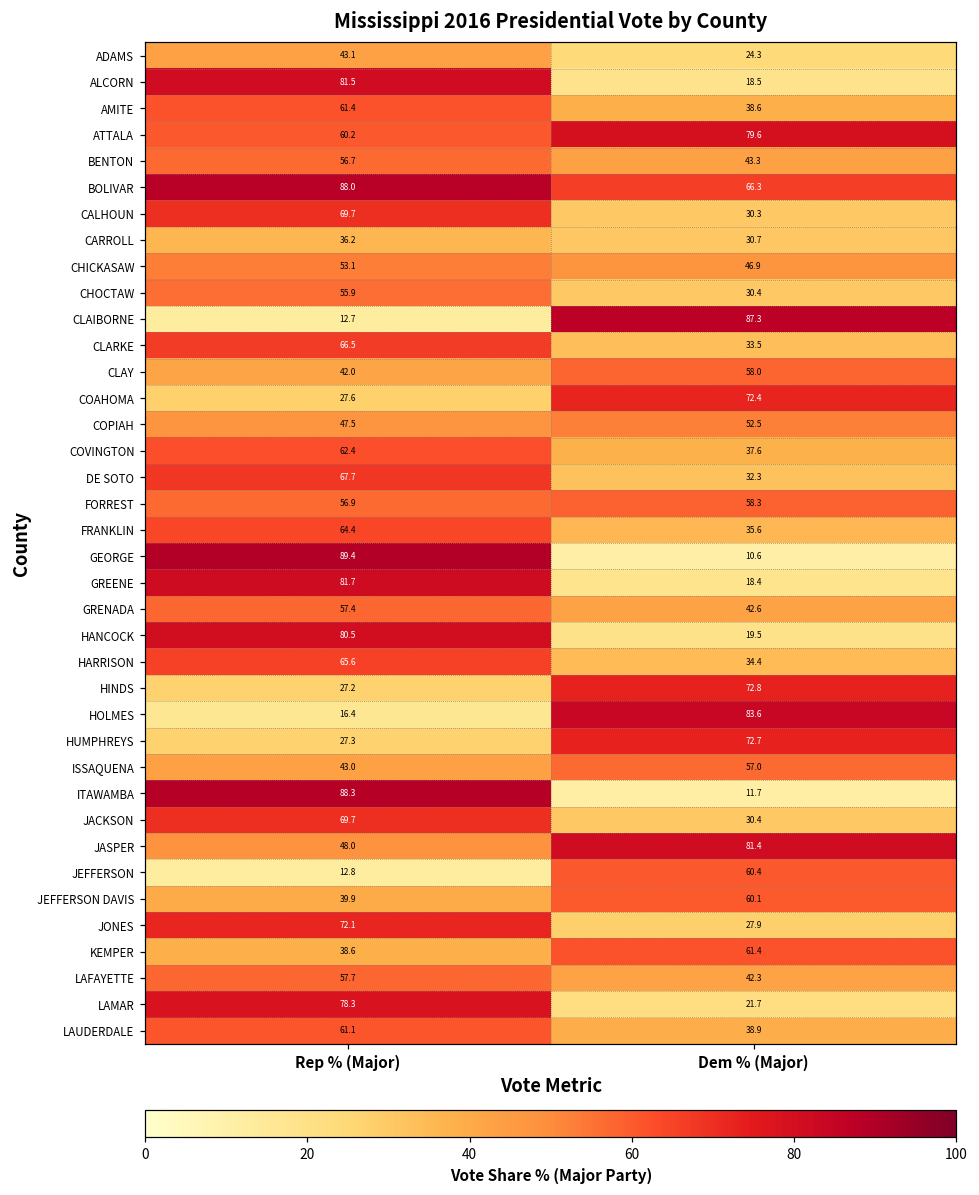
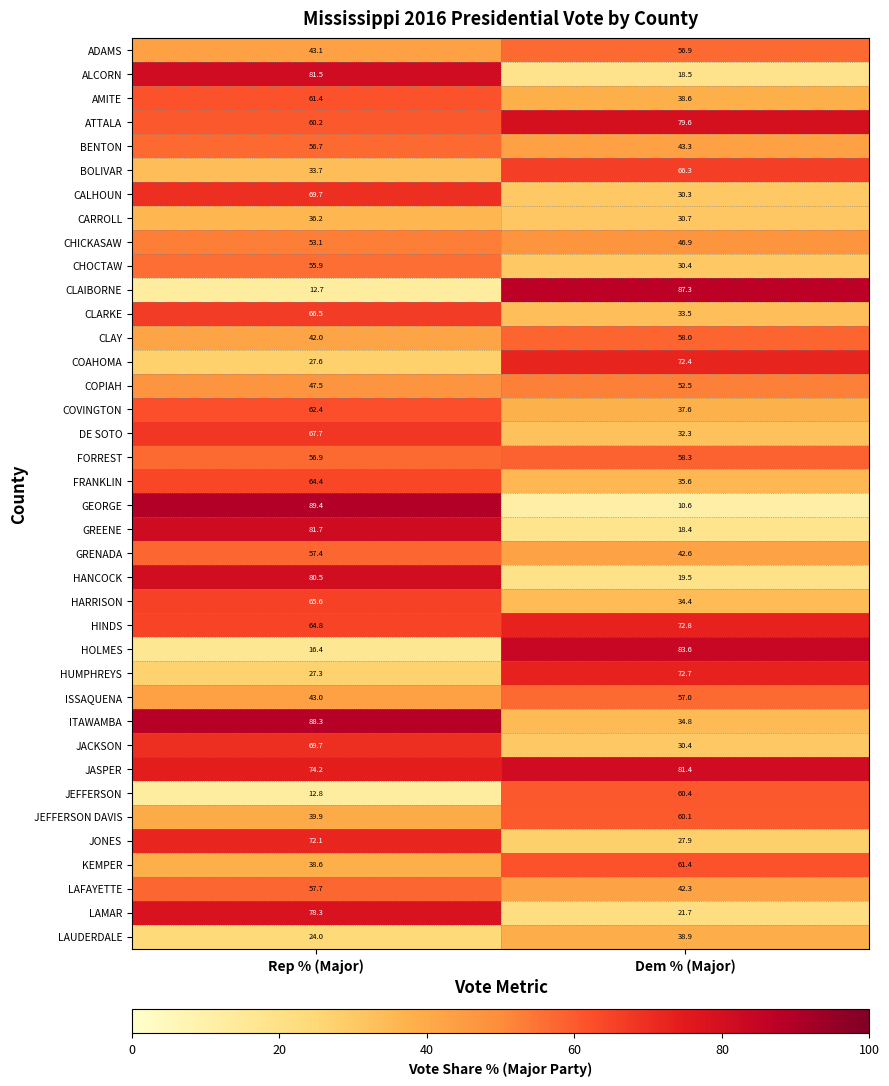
  {
    "ADAMS": {
      "Rep % (Major)": 43.1,
-     "Dem % (Major)": 24.3
+     "Dem % (Major)": 56.9
    },
    "ALCORN": {
      "Rep % (Major)": 81.5,
      "Dem % (Major)": 18.5
    },
    "AMITE": {
      "Rep % (Major)": 61.4,
      "Dem % (Major)": 38.6
    },
    "ATTALA": {
      "Rep % (Major)": 60.2,
      "Dem % (Major)": 79.6
    },
    "BENTON": {
      "Rep % (Major)": 56.7,
      "Dem % (Major)": 43.3
    },
    "BOLIVAR": {
-     "Rep % (Major)": 88.0,
+     "Rep % (Major)": 33.7,
      "Dem % (Major)": 66.3
    },
    "CALHOUN": {
      "Rep % (Major)": 69.7,
      "Dem % (Major)": 30.3
    },
    "CARROLL": {
      "Rep % (Major)": 36.2,
      "Dem % (Major)": 30.7
    },
    "CHICKASAW": {
      "Rep % (Major)": 53.1,
      "Dem % (Major)": 46.9
    },
    "CHOCTAW": {
      "Rep % (Major)": 55.9,
      "Dem % (Major)": 30.4
    },
    "CLAIBORNE": {
      "Rep % (Major)": 12.7,
      "Dem % (Major)": 87.3
    },
    "CLARKE": {
      "Rep % (Major)": 66.5,
      "Dem % (Major)": 33.5
    },
    "CLAY": {
      "Rep % (Major)": 42.0,
      "Dem % (Major)": 58.0
    },
    "COAHOMA": {
      "Rep % (Major)": 27.6,
      "Dem % (Major)": 72.4
    },
    "COPIAH": {
      "Rep % (Major)": 47.5,
      "Dem % (Major)": 52.5
    },
    "COVINGTON": {
      "Rep % (Major)": 62.4,
      "Dem % (Major)": 37.6
    },
    "DE SOTO": {
      "Rep % (Major)": 67.7,
      "Dem % (Major)": 32.3
    },
    "FORREST": {
      "Rep % (Major)": 56.9,
      "Dem % (Major)": 58.3
    },
    "FRANKLIN": {
      "Rep % (Major)": 64.4,
      "Dem % (Major)": 35.6
    },
    "GEORGE": {
      "Rep % (Major)": 89.4,
      "Dem % (Major)": 10.6
    },
    "GREENE": {
      "Rep % (Major)": 81.7,
      "Dem % (Major)": 18.4
    },
    "GRENADA": {
      "Rep % (Major)": 57.4,
      "Dem % (Major)": 42.6
    },
    "HANCOCK": {
      "Rep % (Major)": 80.5,
      "Dem % (Major)": 19.5
    },
    "HARRISON": {
      "Rep % (Major)": 65.6,
      "Dem % (Major)": 34.4
    },
    "HINDS": {
-     "Rep % (Major)": 27.2,
+     "Rep % (Major)": 64.8,
      "Dem % (Major)": 72.8
    },
    "HOLMES": {
      "Rep % (Major)": 16.4,
      "Dem % (Major)": 83.6
    },
    "HUMPHREYS": {
      "Rep % (Major)": 27.3,
      "Dem % (Major)": 72.7
    },
    "ISSAQUENA": {
      "Rep % (Major)": 43.0,
      "Dem % (Major)": 57.0
    },
    "ITAWAMBA": {
      "Rep % (Major)": 88.3,
-     "Dem % (Major)": 11.7
+     "Dem % (Major)": 34.8
    },
    "JACKSON": {
      "Rep % (Major)": 69.7,
      "Dem % (Major)": 30.4
    },
    "JASPER": {
-     "Rep % (Major)": 48.0,
+     "Rep % (Major)": 74.2,
      "Dem % (Major)": 81.4
    },
    "JEFFERSON": {
      "Rep % (Major)": 12.8,
      "Dem % (Major)": 60.4
    },
    "JEFFERSON DAVIS": {
      "Rep % (Major)": 39.9,
      "Dem % (Major)": 60.1
    },
    "JONES": {
      "Rep % (Major)": 72.1,
      "Dem % (Major)": 27.9
    },
    "KEMPER": {
      "Rep % (Major)": 38.6,
      "Dem % (Major)": 61.4
    },
    "LAFAYETTE": {
      "Rep % (Major)": 57.7,
      "Dem % (Major)": 42.3
    },
    "LAMAR": {
      "Rep % (Major)": 78.3,
      "Dem % (Major)": 21.7
    },
    "LAUDERDALE": {
-     "Rep % (Major)": 61.1,
+     "Rep % (Major)": 24.0,
      "Dem % (Major)": 38.9
    }
  }
